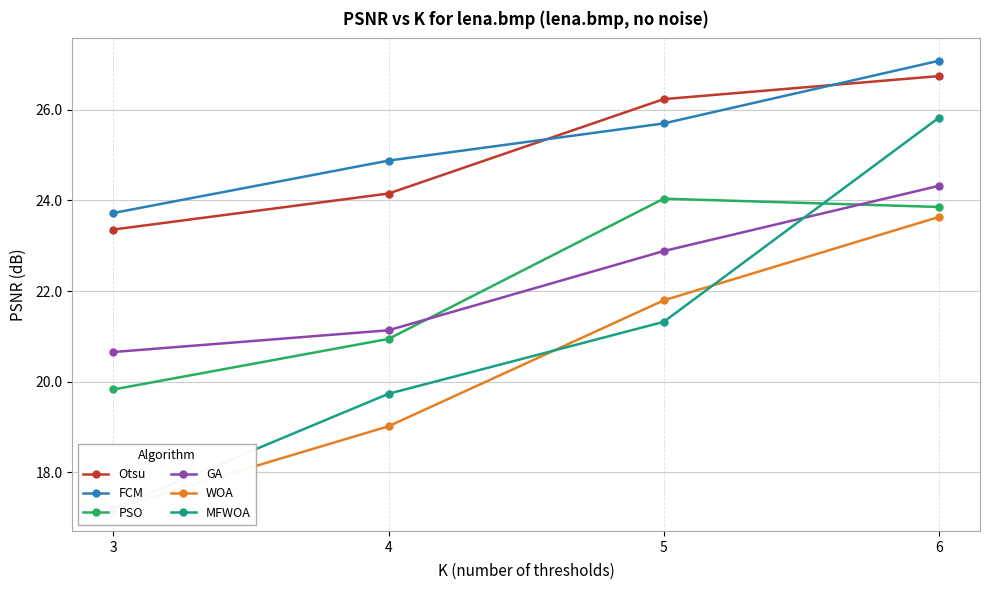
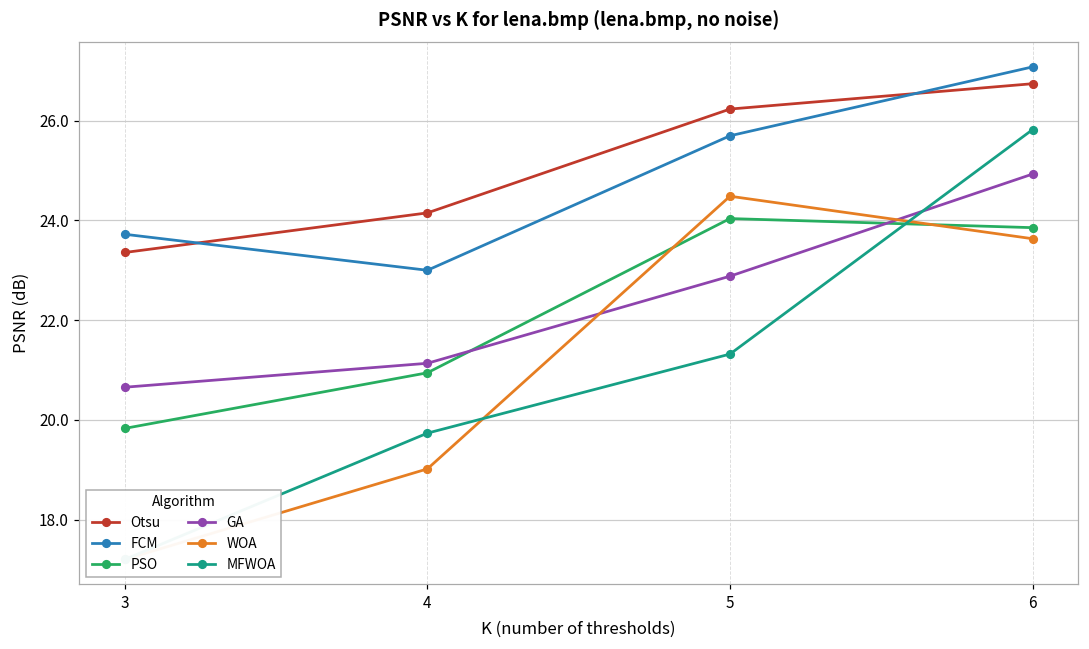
  {
    "Otsu": {
      "3": 23.4,
      "4": 24.2,
      "5": 26.2,
      "6": 26.7
    },
    "FCM": {
      "3": 23.7,
-     "4": 24.9,
+     "4": 23.0,
      "5": 25.7,
      "6": 27.1
    },
    "GA": {
      "3": 20.7,
      "4": 21.1,
      "5": 22.9,
-     "6": 24.3
+     "6": 24.9
    },
    "WOA": {
      "4": 19.0,
-     "5": 21.8,
+     "5": 24.5,
      "6": 23.6
    }
  }
